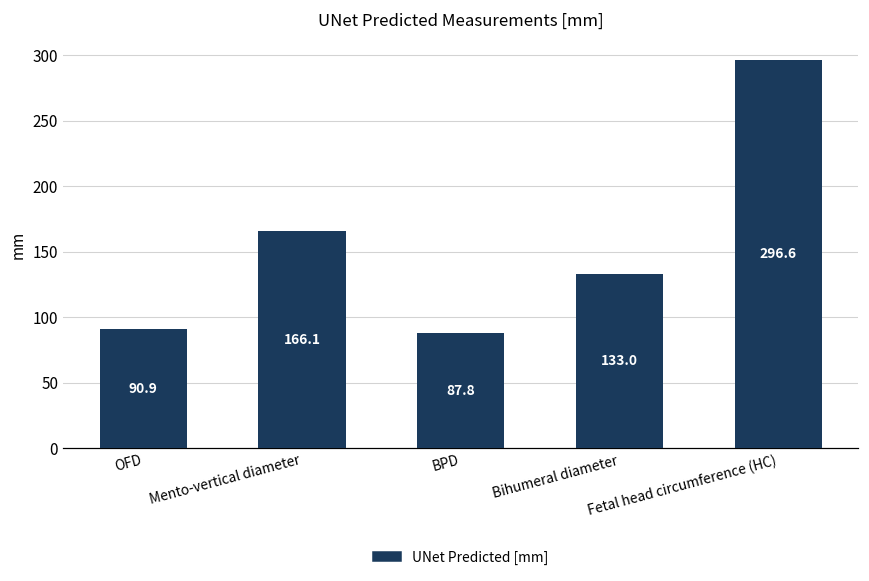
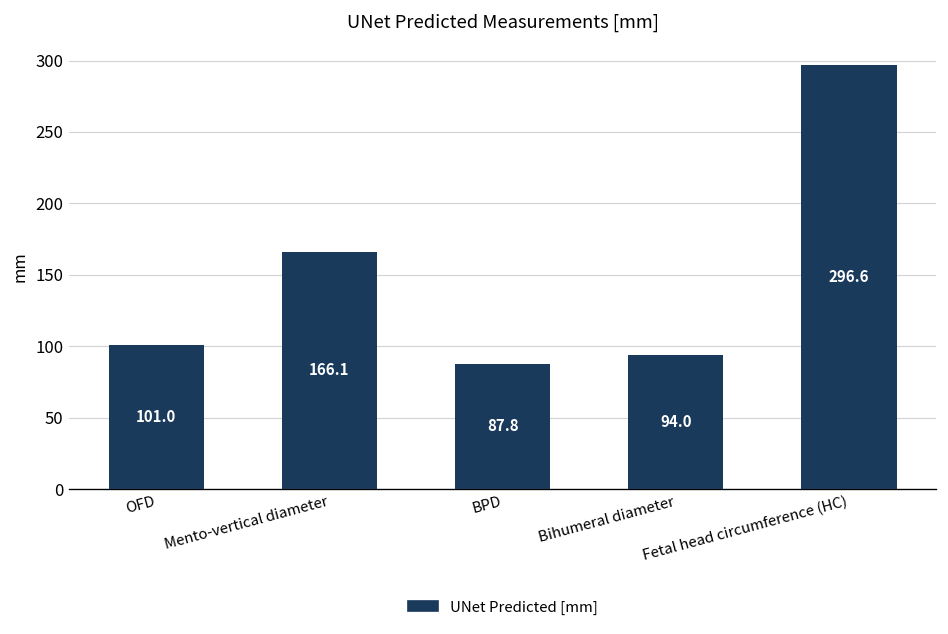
  {
-   "OFD": 90.9,
+   "OFD": 101.0,
    "Mento-vertical diameter": 166.1,
    "BPD": 87.8,
-   "Bihumeral diameter": 133.0,
+   "Bihumeral diameter": 94.0,
    "Fetal head circumference (HC)": 296.6
  }
